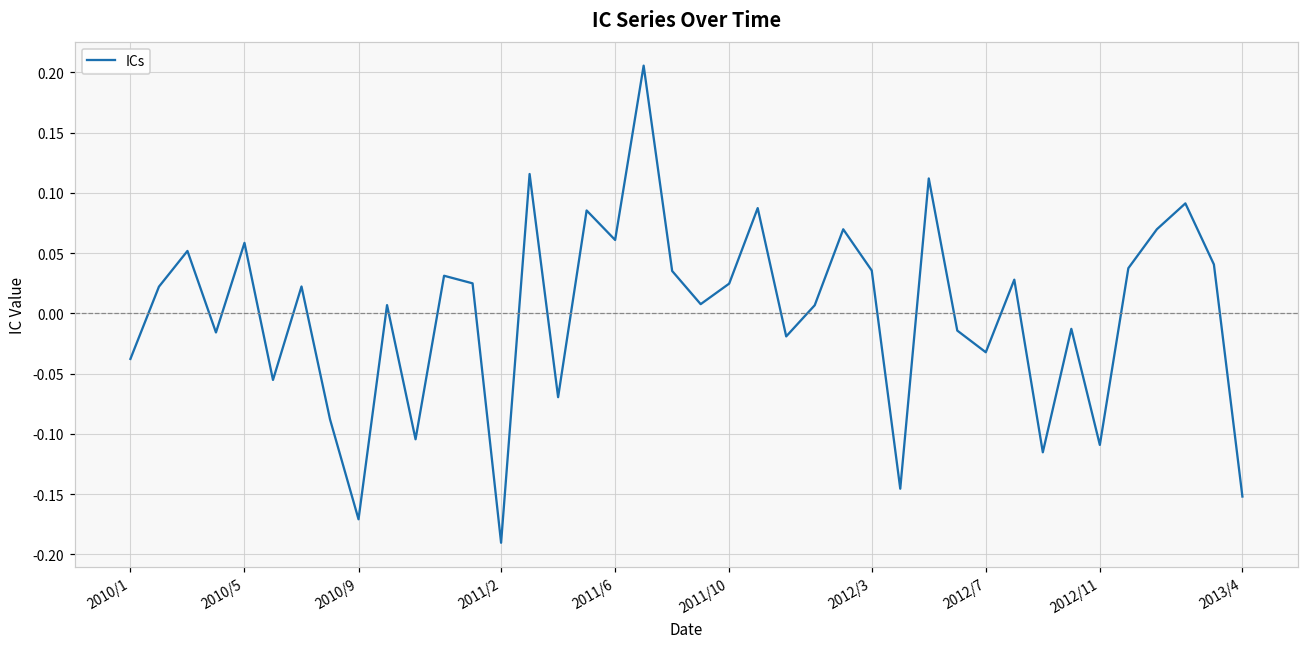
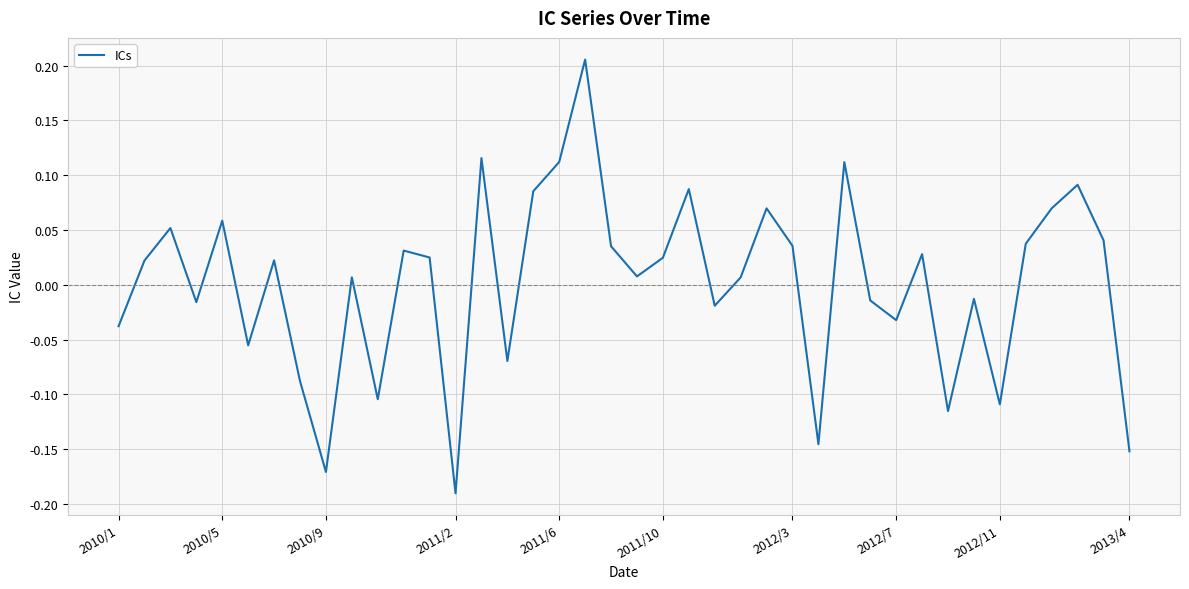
  {
    "2010/1": -0.038,
    "2010/5": 0.058,
    "2010/9": -0.171,
    "2011/2": -0.190,
-   "2011/6": 0.061,
+   "2011/6": 0.112,
    "2011/10": 0.025,
    "2012/3": 0.036,
    "2012/7": -0.032,
    "2012/11": -0.109,
    "2013/4": -0.152
  }
